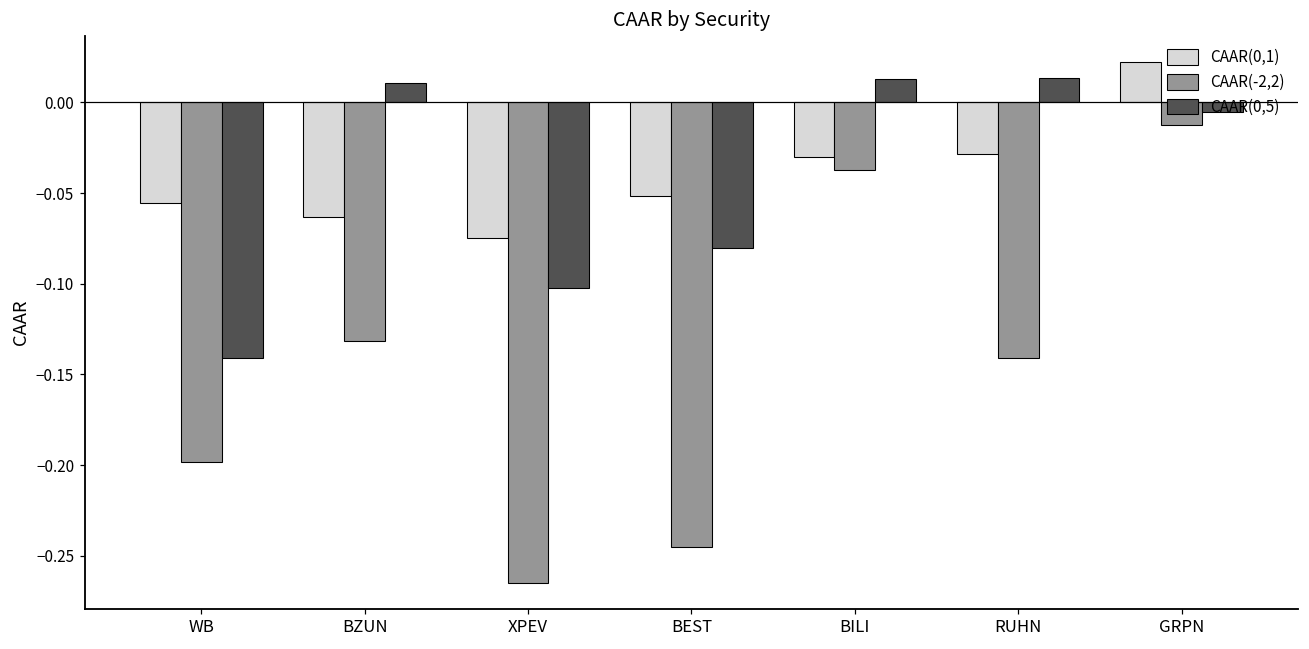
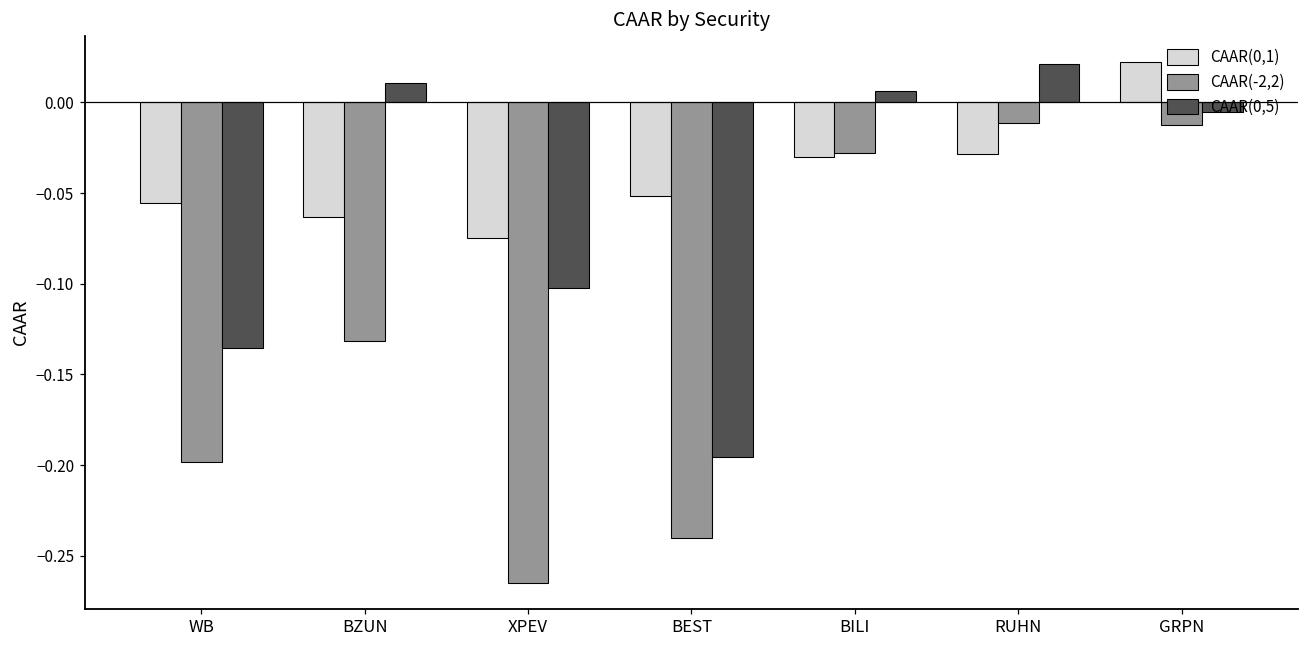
  {
    "CAAR(0,1)": {
      "WB": -0.056,
      "BZUN": -0.063,
      "XPEV": -0.075,
      "BEST": -0.052,
      "BILI": -0.030,
      "RUHN": -0.028,
      "GRPN": 0.023
    },
    "CAAR(-2,2)": {
      "WB": -0.198,
      "BZUN": -0.132,
      "XPEV": -0.265,
-     "BEST": -0.245,
-     "BILI": -0.037,
-     "RUHN": -0.141,
+     "BEST": -0.240,
+     "BILI": -0.028,
+     "RUHN": -0.012,
      "GRPN": -0.012
    },
    "CAAR(0,5)": {
-     "WB": -0.141,
+     "WB": -0.136,
      "BZUN": 0.011,
      "XPEV": -0.102,
-     "BEST": -0.080,
-     "BILI": 0.013,
-     "RUHN": 0.014,
+     "BEST": -0.195,
+     "BILI": 0.006,
+     "RUHN": 0.021,
      "GRPN": -0.005
    }
  }
